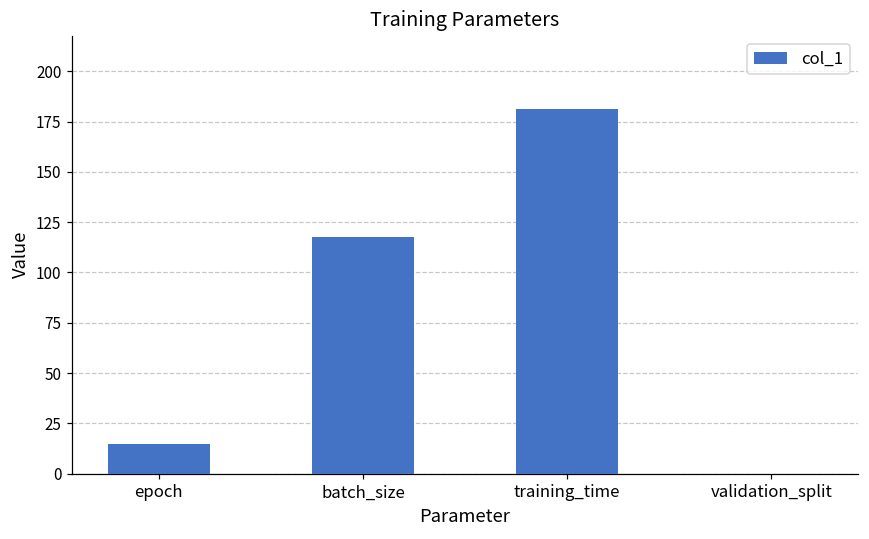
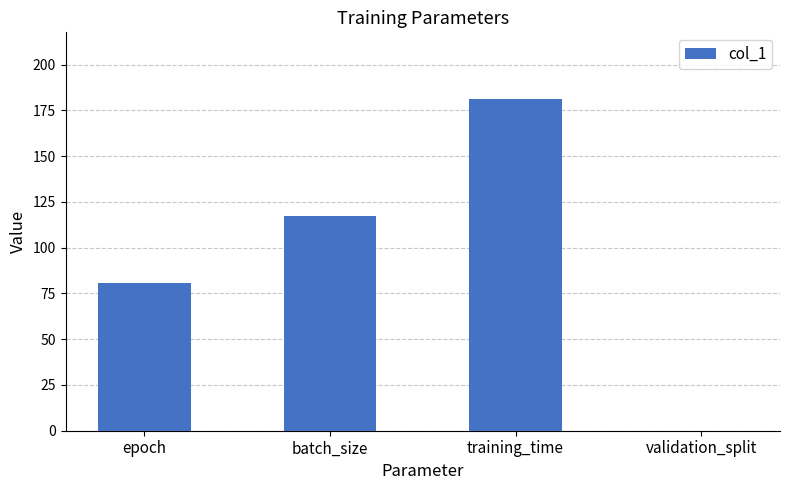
  {
-   "epoch": 15,
+   "epoch": 81,
    "batch_size": 118,
    "training_time": 181
  }
